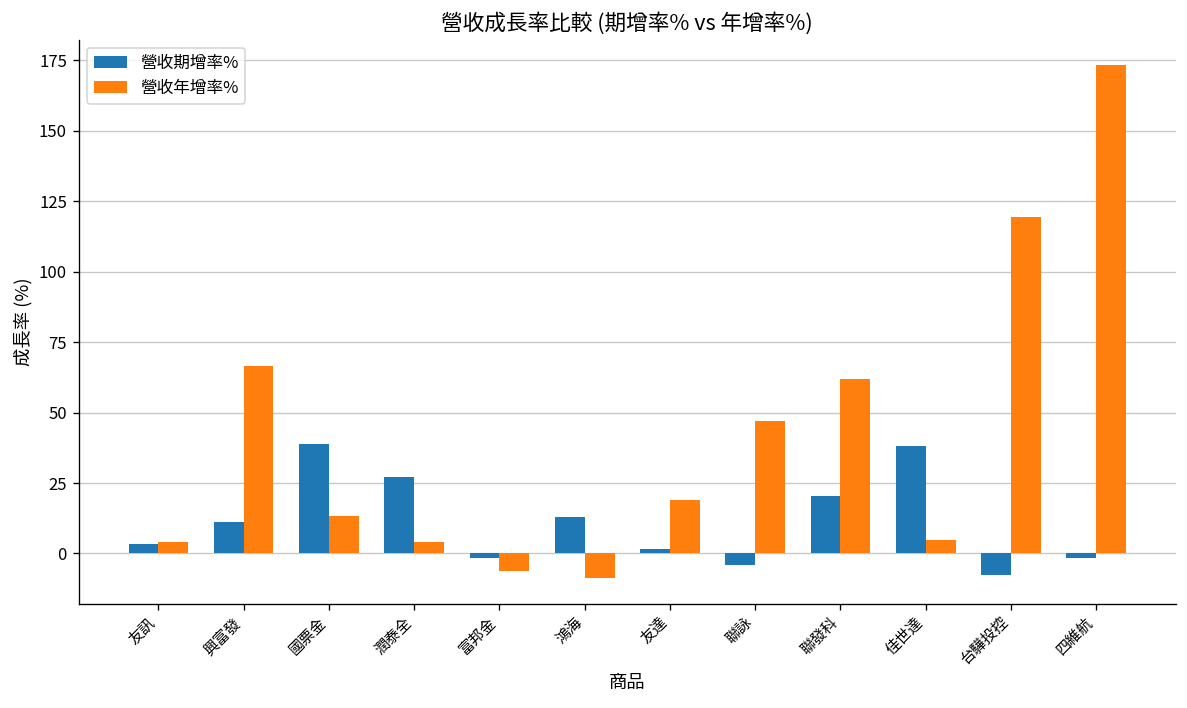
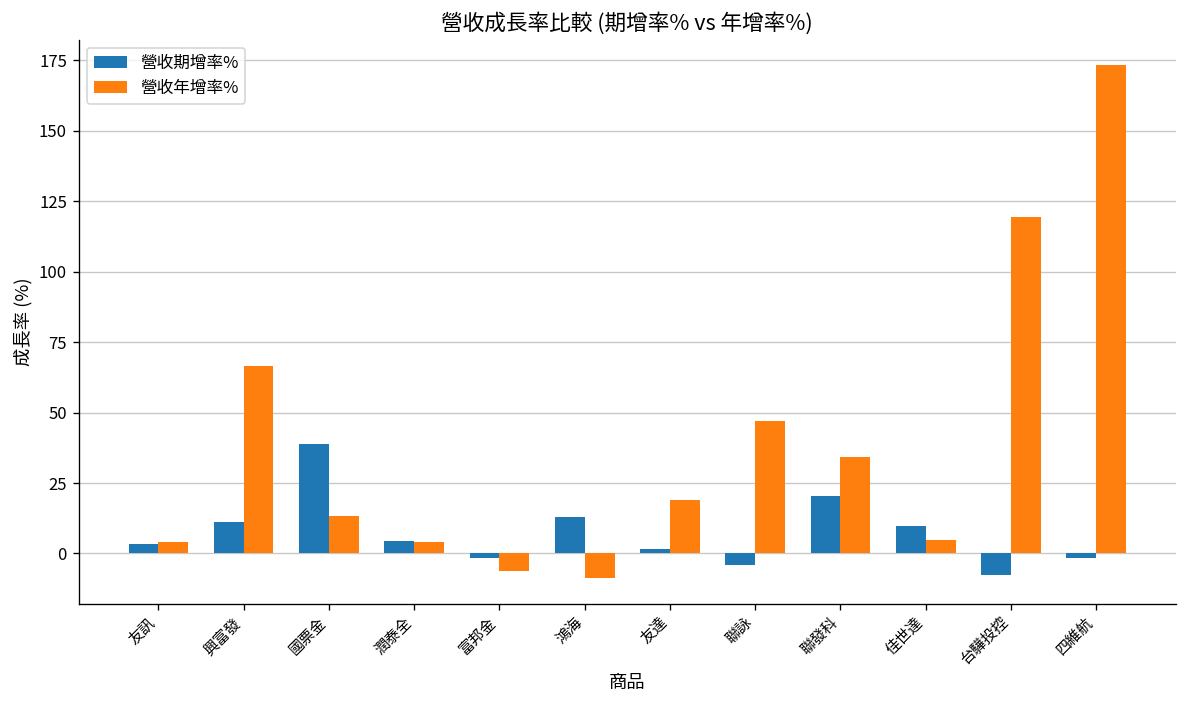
  {
    "營收期增率%": {
      "友訊": 3,
      "興富發": 11,
      "國票金": 39,
-     "潤泰全": 27,
+     "潤泰全": 5,
      "富邦金": -2,
      "鴻海": 13,
      "友達": 2,
      "聯詠": -4,
      "聯發科": 20,
-     "佳世達": 38,
+     "佳世達": 10,
      "台驊投控": -8,
      "四維航": -2
    },
    "營收年增率%": {
      "友訊": 4,
      "興富發": 66,
      "國票金": 13,
      "潤泰全": 4,
      "富邦金": -6,
      "鴻海": -9,
      "友達": 19,
      "聯詠": 47,
-     "聯發科": 62,
+     "聯發科": 34,
      "佳世達": 5,
      "台驊投控": 119,
      "四維航": 173
    }
  }
